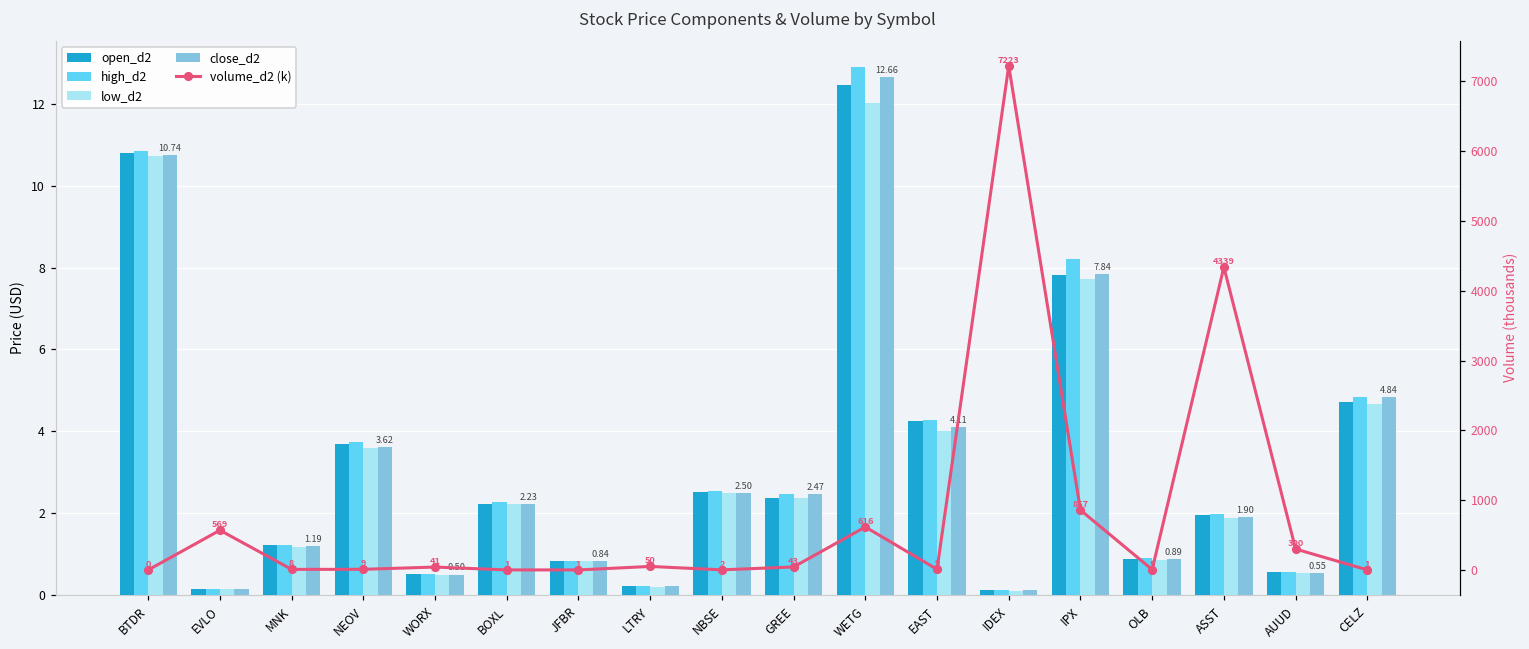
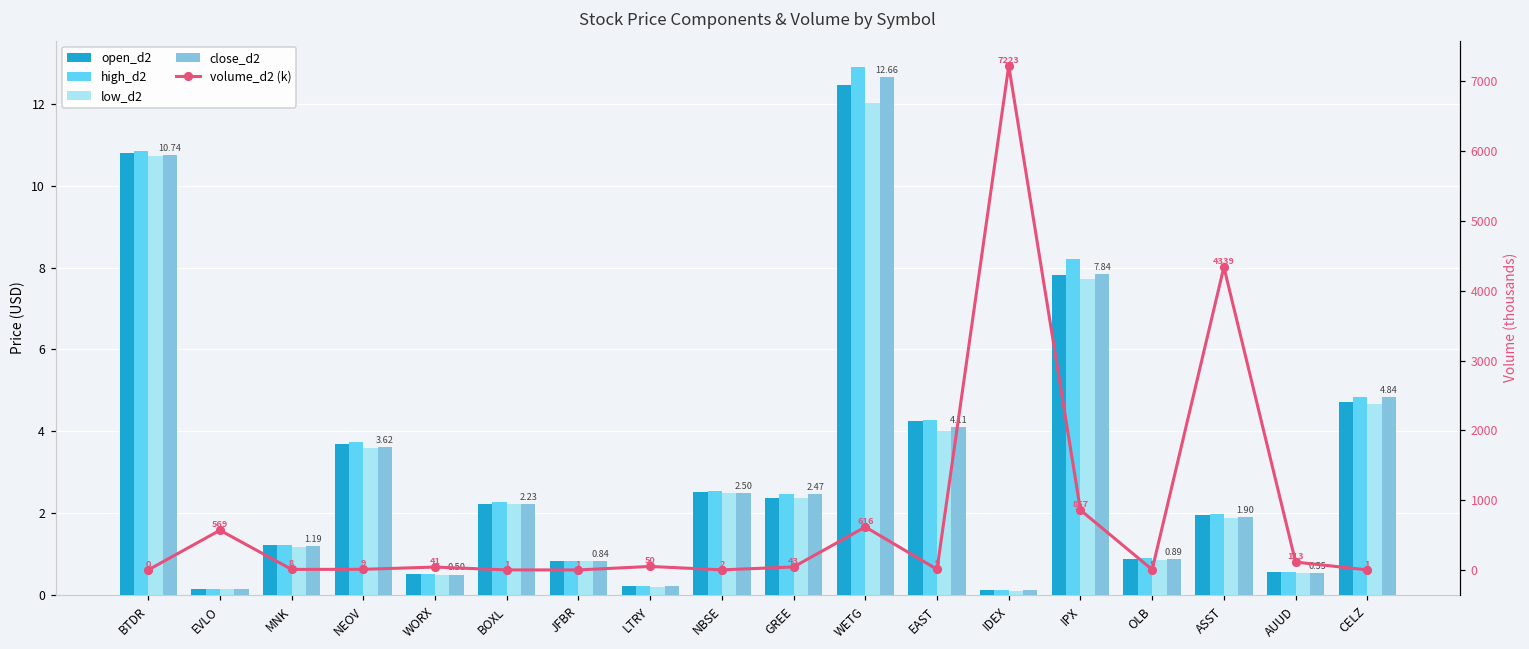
  {
    "volume_d2 (k)": {
      "EVLO": 569,
      "BOXL": 1,
      "NBSE": 2,
      "WETG": 616,
      "IDEX": 7223,
-     "AUUD": 300
+     "AUUD": 113
    }
  }
